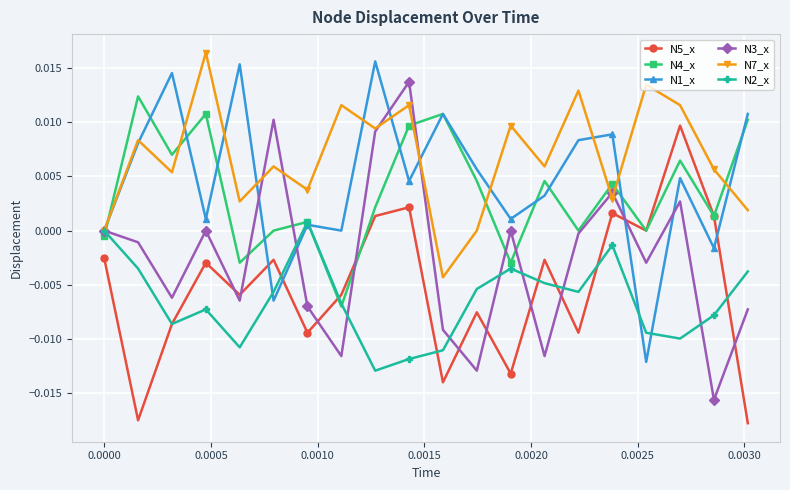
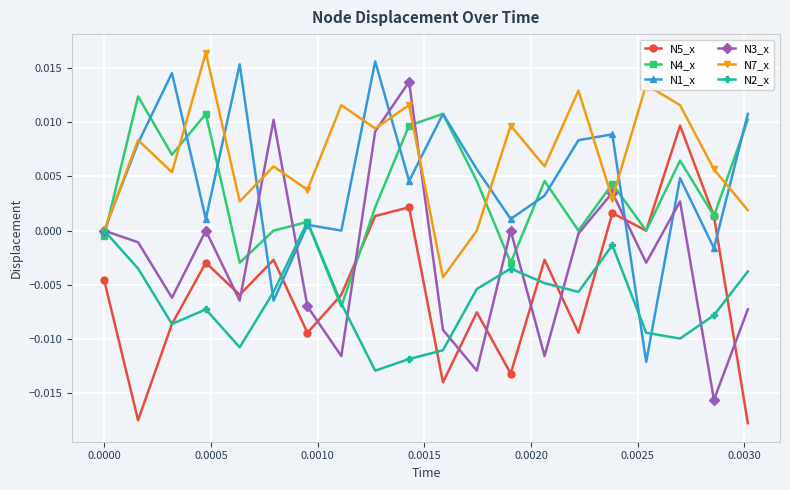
  {
    "N5_x": {
-     "0.0000": -0.0025
+     "0.0000": -0.0046
    }
  }
